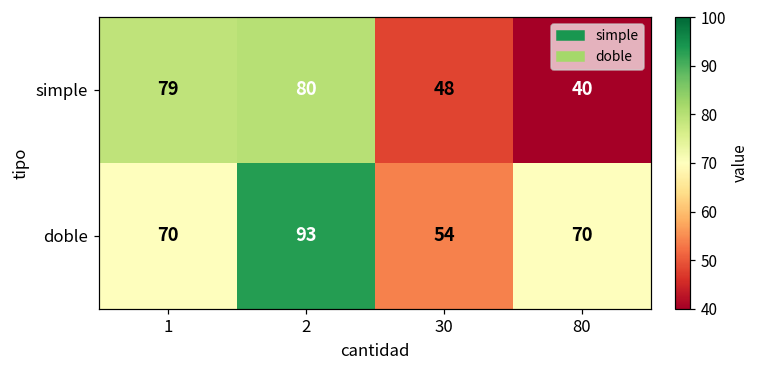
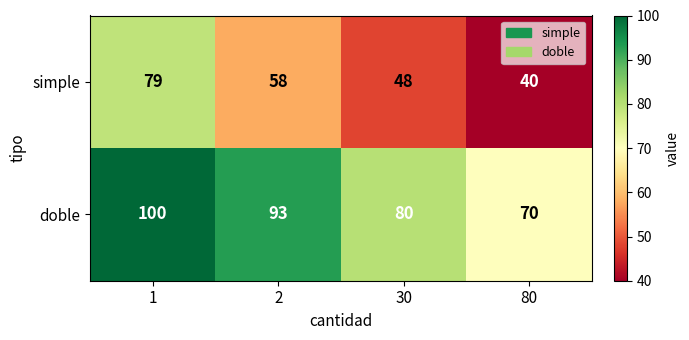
  {
    "simple": {
      "1": 79,
-     "2": 80,
+     "2": 58,
      "30": 48,
      "80": 40
    },
    "doble": {
-     "1": 70,
+     "1": 100,
      "2": 93,
-     "30": 54,
+     "30": 80,
      "80": 70
    }
  }
